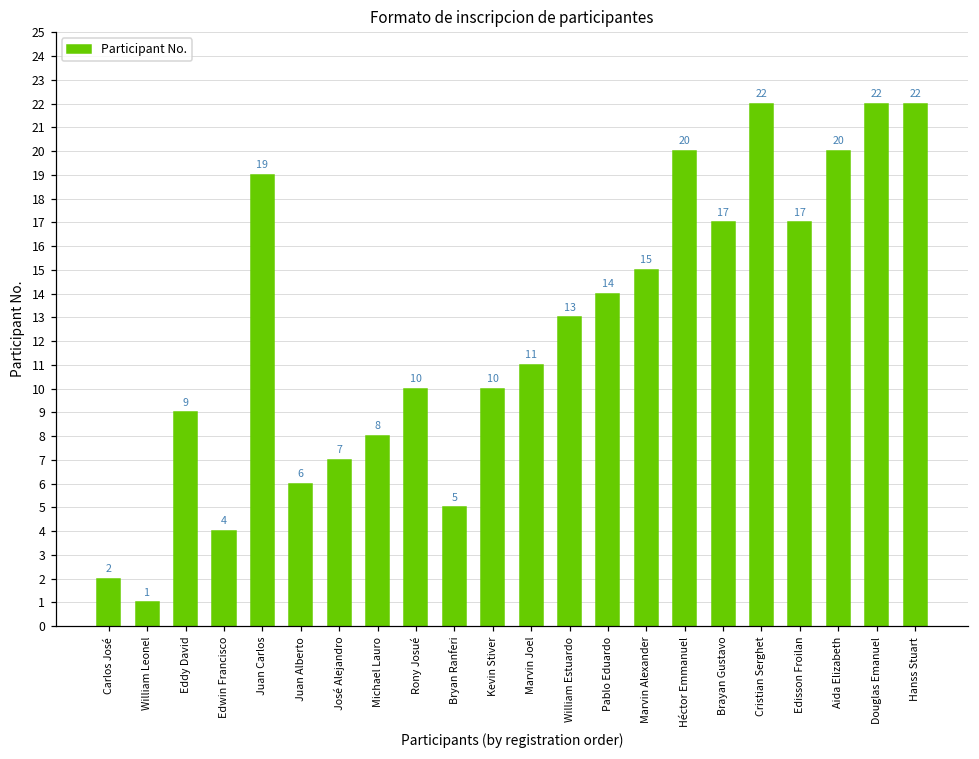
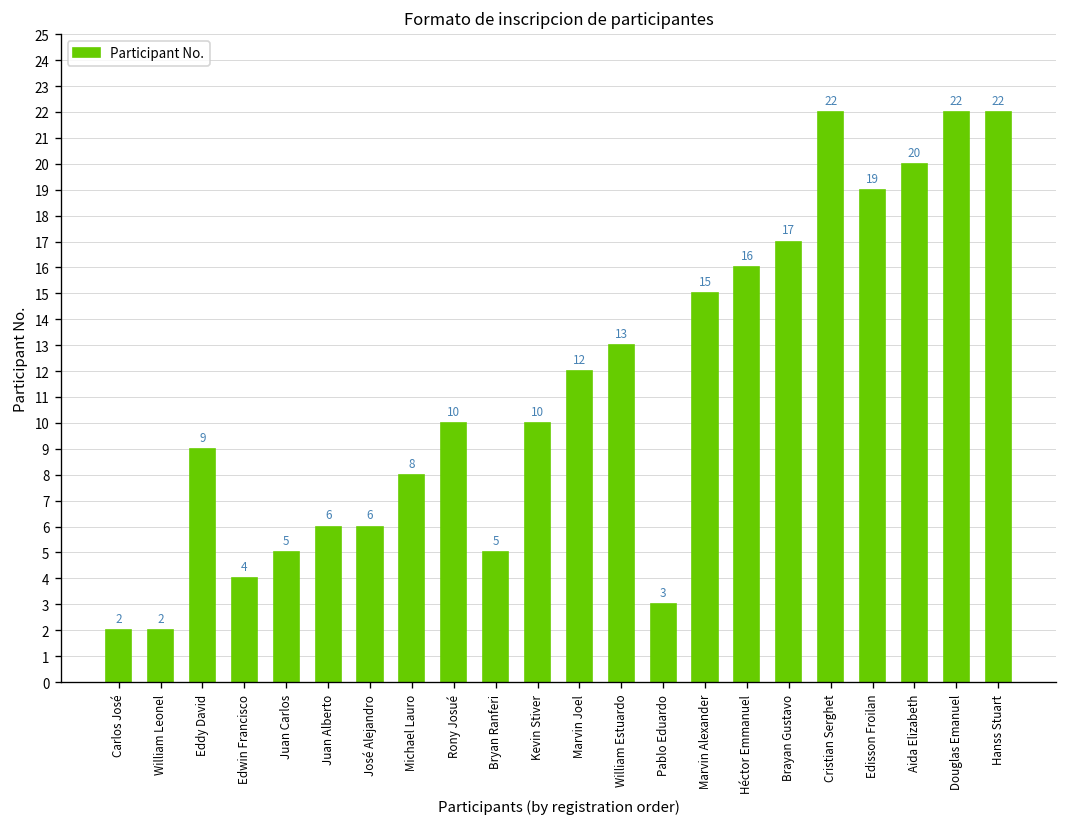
  {
    "Carlos José": 2,
-   "William Leonel": 1,
+   "William Leonel": 2,
    "Eddy David": 9,
    "Edwin Francisco": 4,
-   "Juan Carlos": 19,
+   "Juan Carlos": 5,
    "Juan Alberto": 6,
-   "José Alejandro": 7,
+   "José Alejandro": 6,
    "Michael Lauro": 8,
    "Rony Josué": 10,
    "Bryan Ranferi": 5,
    "Kevin Stiver": 10,
-   "Marvin Joel": 11,
+   "Marvin Joel": 12,
    "William Estuardo": 13,
-   "Pablo Eduardo": 14,
+   "Pablo Eduardo": 3,
    "Marvin Alexander": 15,
-   "Héctor Emmanuel": 20,
+   "Héctor Emmanuel": 16,
    "Brayan Gustavo": 17,
    "Cristian Serghet": 22,
-   "Edisson Froilan": 17,
+   "Edisson Froilan": 19,
    "Aida Elizabeth": 20,
    "Douglas Emanuel": 22,
    "Hanss Stuart": 22
  }
